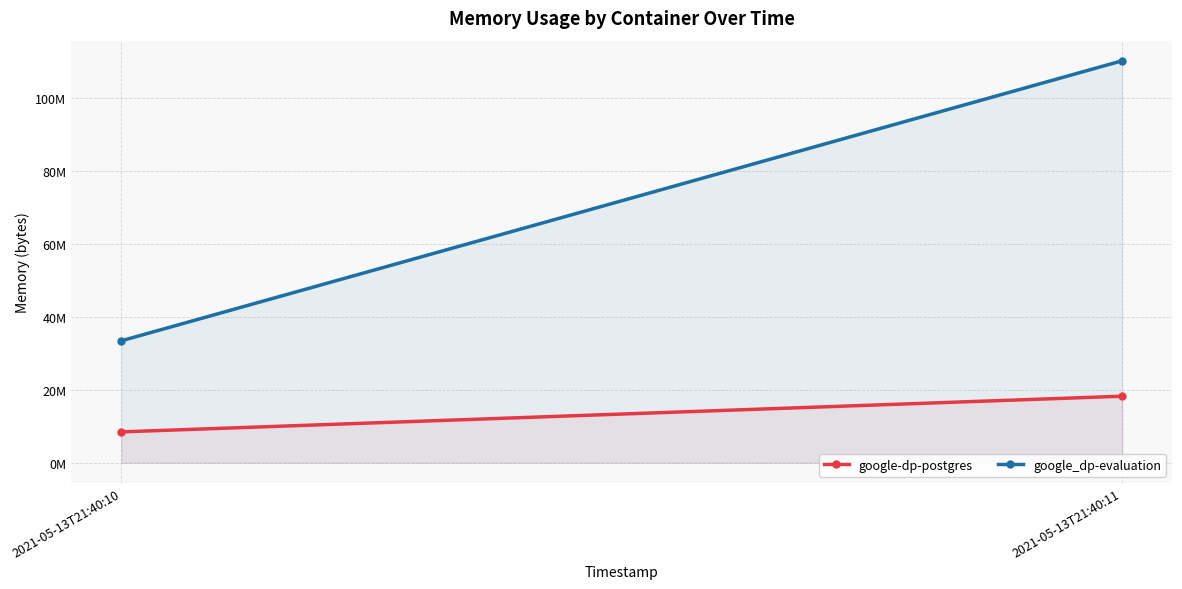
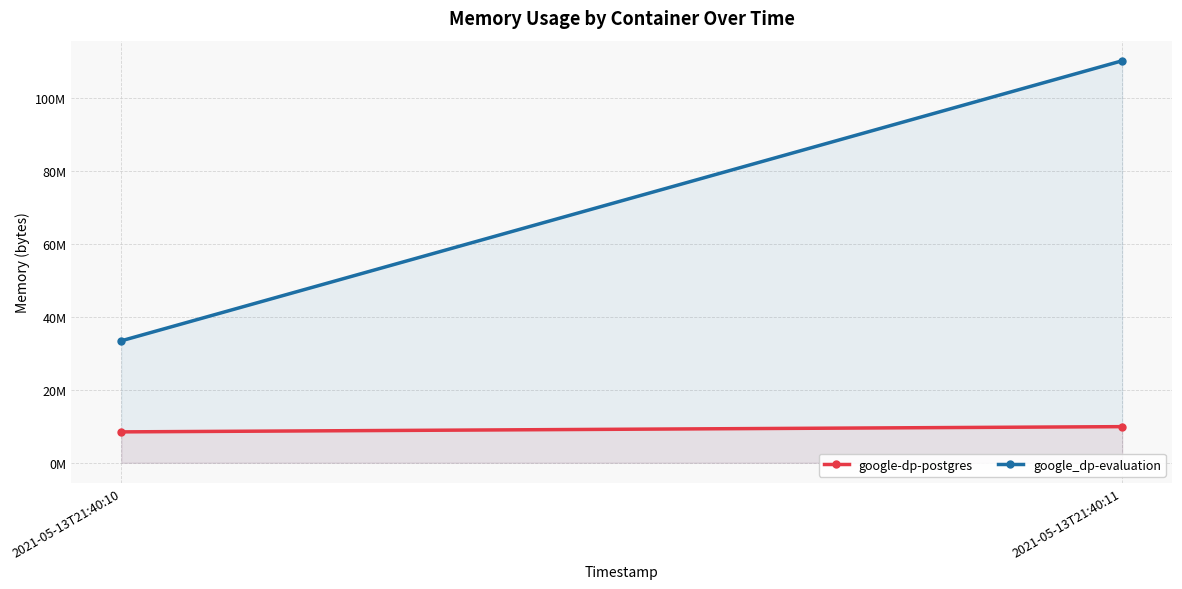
  {
    "google-dp-postgres": {
      "2021-05-13T21:40:10": 8000000,
-     "2021-05-13T21:40:11": 18000000
+     "2021-05-13T21:40:11": 10000000
    },
    "google_dp-evaluation": {
      "2021-05-13T21:40:10": 33000000,
      "2021-05-13T21:40:11": 110000000
    }
  }
